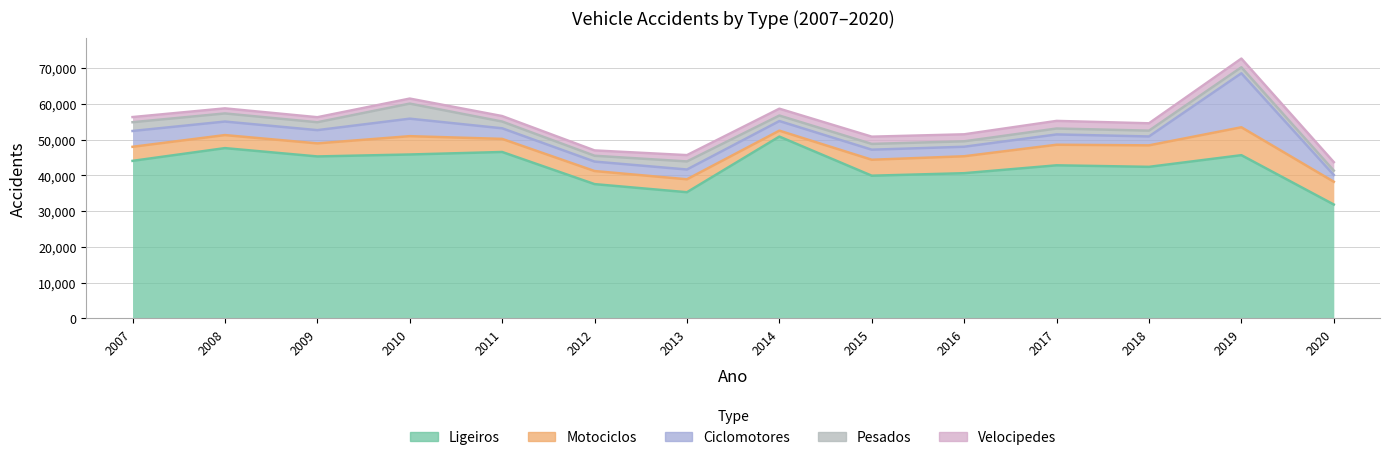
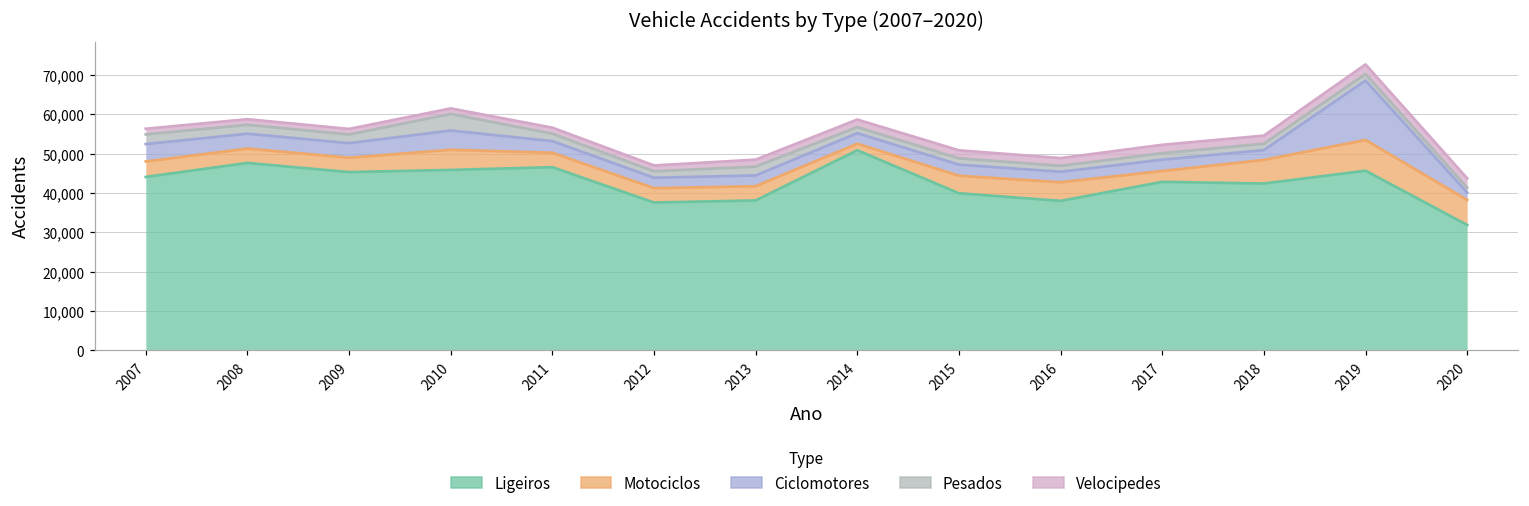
  {
    "Ligeiros": {
      "2007": "44,000",
      "2008": "48,000",
      "2009": "45,000",
      "2010": "46,000",
      "2011": "47,000",
      "2012": "38,000",
-     "2013": "35,000",
+     "2013": "38,000",
      "2014": "51,000",
      "2015": "40,000",
-     "2016": "41,000",
+     "2016": "38,000",
      "2017": "43,000",
      "2018": "42,000",
      "2019": "46,000",
      "2020": "32,000"
    },
    "Motociclos": {
      "2007": "4,000",
      "2008": "4,000",
      "2009": "4,000",
      "2010": "5,000",
      "2011": "4,000",
      "2012": "4,000",
      "2013": "4,000",
      "2014": "2,000",
      "2015": "4,000",
      "2016": "5,000",
-     "2017": "6,000",
+     "2017": "3,000",
      "2018": "6,000",
      "2019": "8,000",
      "2020": "6,000"
    }
  }
